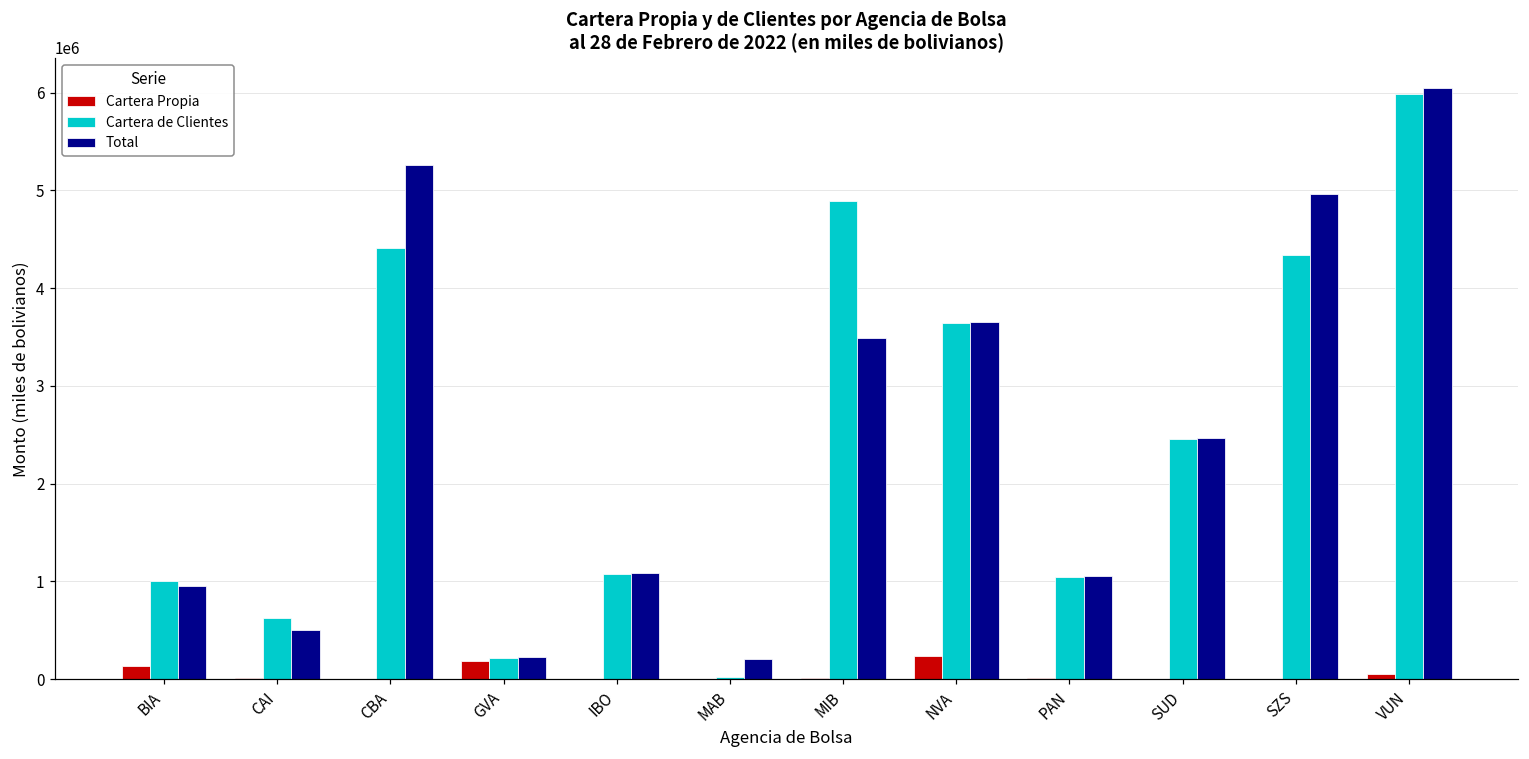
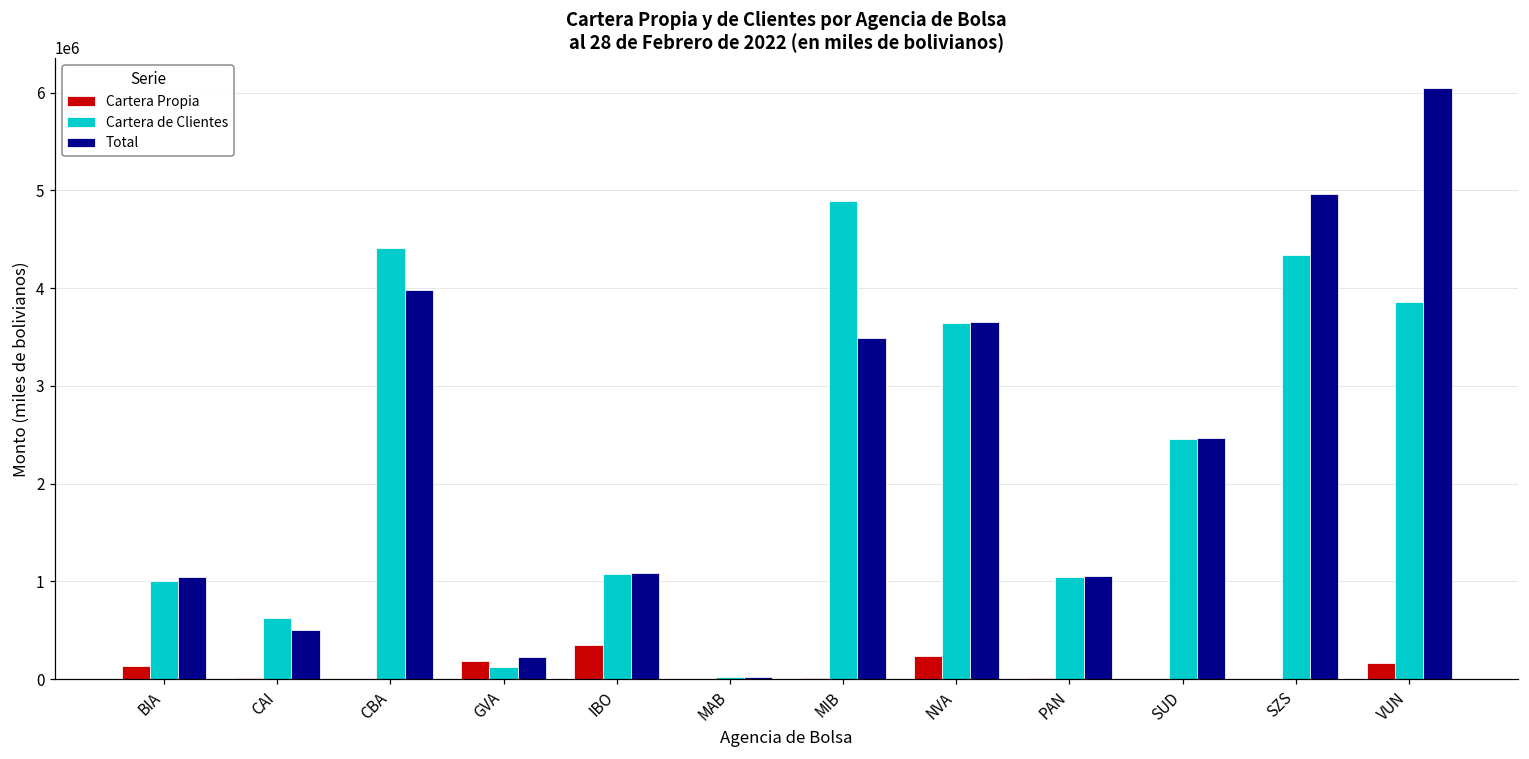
  {
    "Cartera Propia": {
      "BIA": 100000,
      "GVA": 200000,
-     "IBO": 0,
+     "IBO": 300000,
      "NVA": 200000,
-     "VUN": 100000
+     "VUN": 200000
    },
    "Cartera de Clientes": {
      "BIA": 1000000,
      "CAI": 600000,
      "CBA": 4400000,
-     "GVA": 200000,
+     "GVA": 100000,
      "IBO": 1100000,
      "MIB": 4900000,
      "NVA": 3600000,
      "PAN": 1000000,
      "SUD": 2500000,
      "SZS": 4300000,
-     "VUN": 6000000
+     "VUN": 3900000
    },
    "Total": {
-     "BIA": 950000,
+     "BIA": 1040000,
      "CAI": 500000,
-     "CBA": 5300000,
+     "CBA": 4000000,
      "GVA": 200000,
      "IBO": 1100000,
-     "MAB": 200000,
+     "MAB": 0,
      "MIB": 3500000,
      "NVA": 3700000,
      "PAN": 1100000,
      "SUD": 2500000,
      "SZS": 5000000,
      "VUN": 6000000
    }
  }
